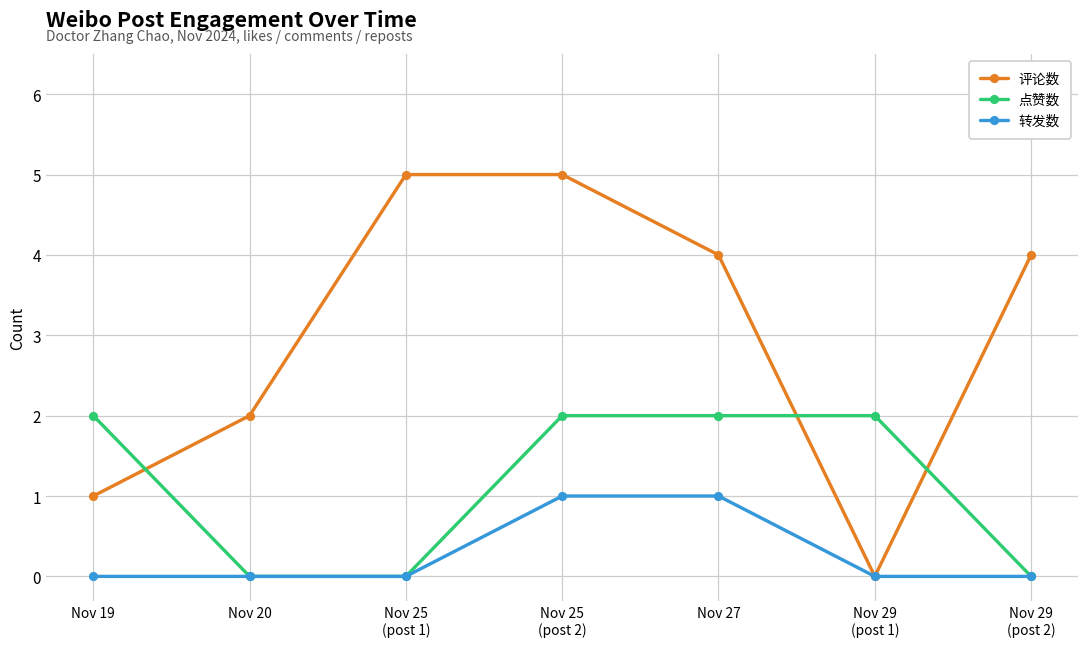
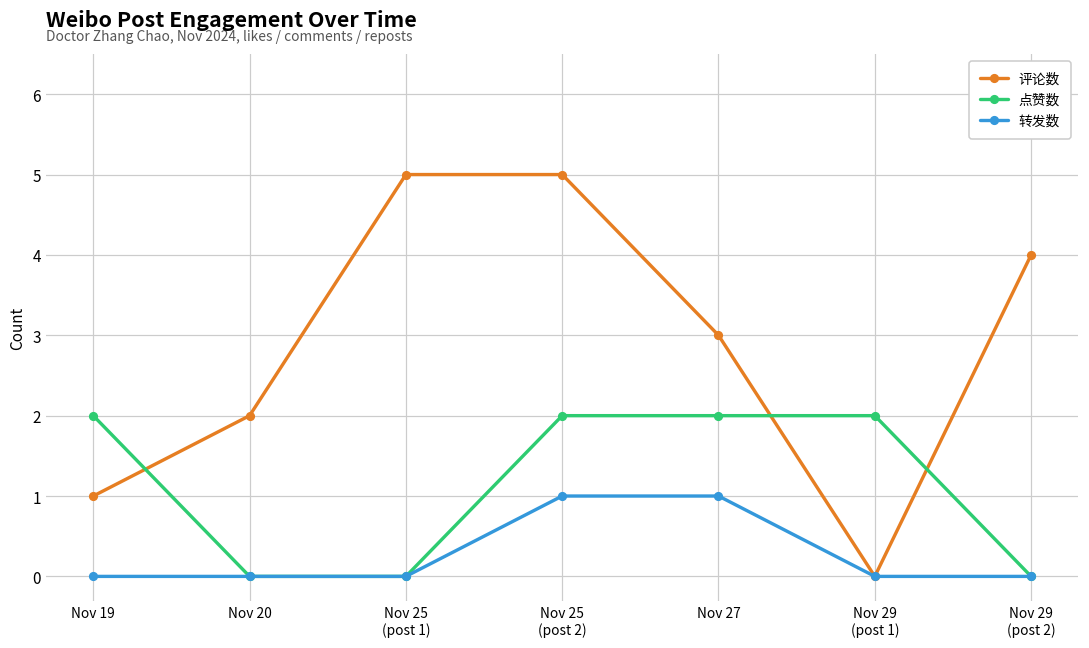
  {
    "评论数": {
      "Nov 19": 1,
      "Nov 20": 2,
      "Nov 25 (post 1)": 5,
      "Nov 25 (post 2)": 5,
-     "Nov 27": 4,
+     "Nov 27": 3,
      "Nov 29 (post 2)": 4
    },
    "点赞数": {
      "Nov 19": 2,
      "Nov 25 (post 2)": 2,
      "Nov 27": 2,
      "Nov 29 (post 1)": 2
    },
    "转发数": {
      "Nov 19": 0,
      "Nov 25 (post 2)": 1,
      "Nov 27": 1
    }
  }
